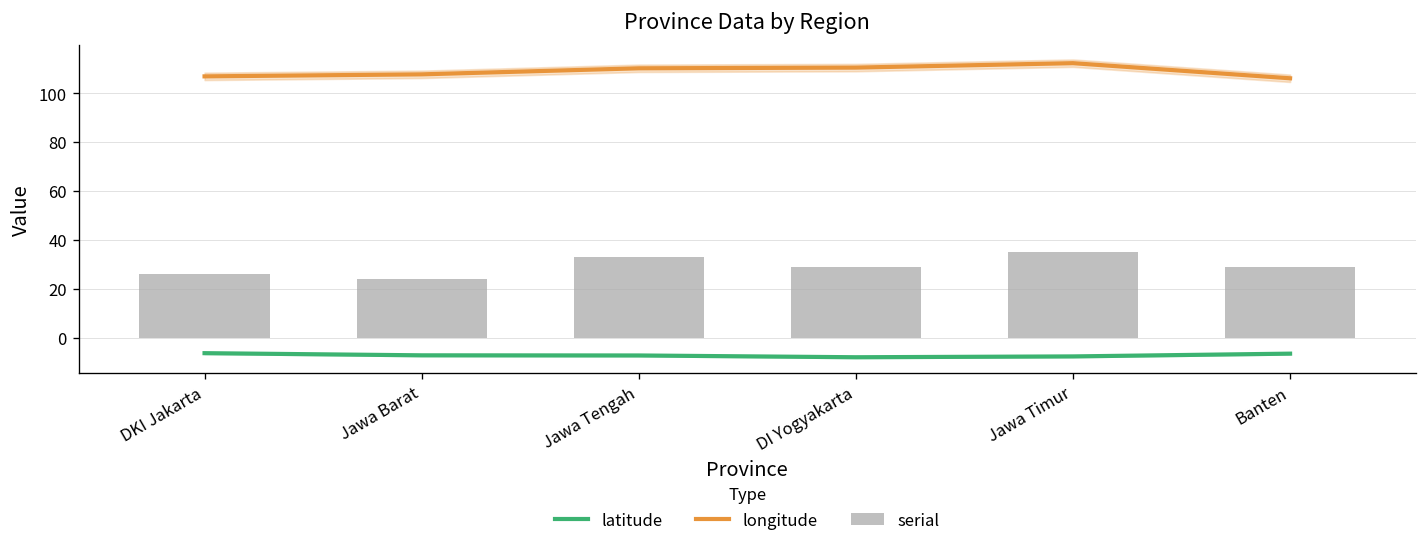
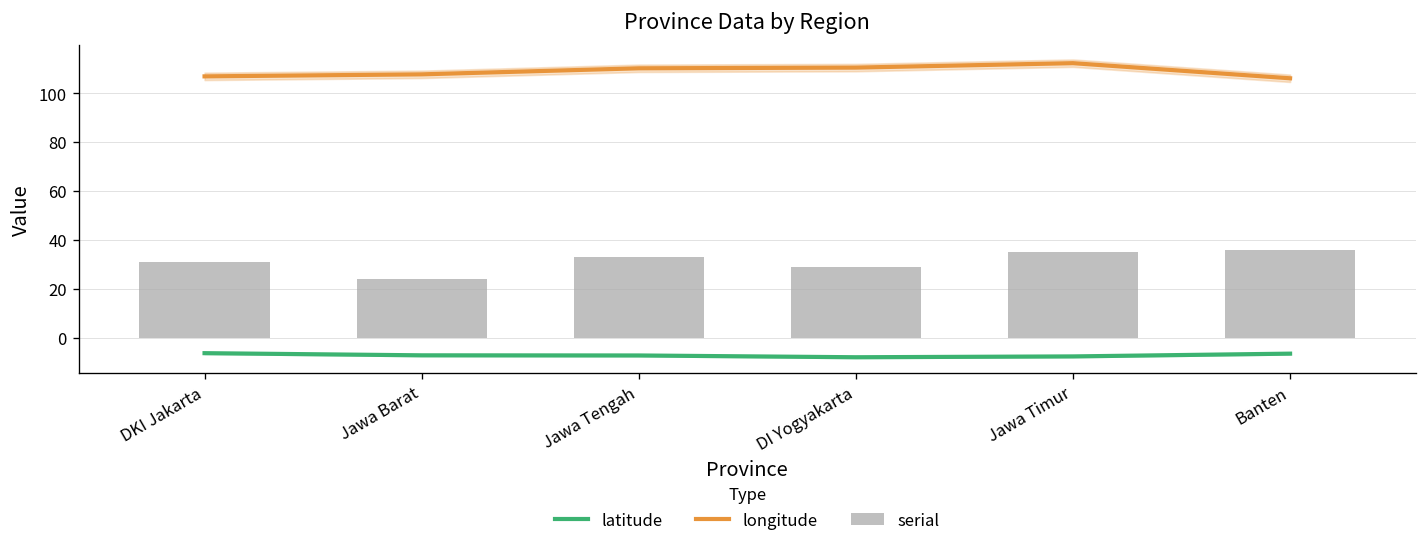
  {
    "serial": {
-     "DKI Jakarta": 26,
+     "DKI Jakarta": 31,
      "Jawa Barat": 24,
      "Jawa Tengah": 33,
      "DI Yogyakarta": 29,
      "Jawa Timur": 35,
-     "Banten": 29
+     "Banten": 36
    }
  }
